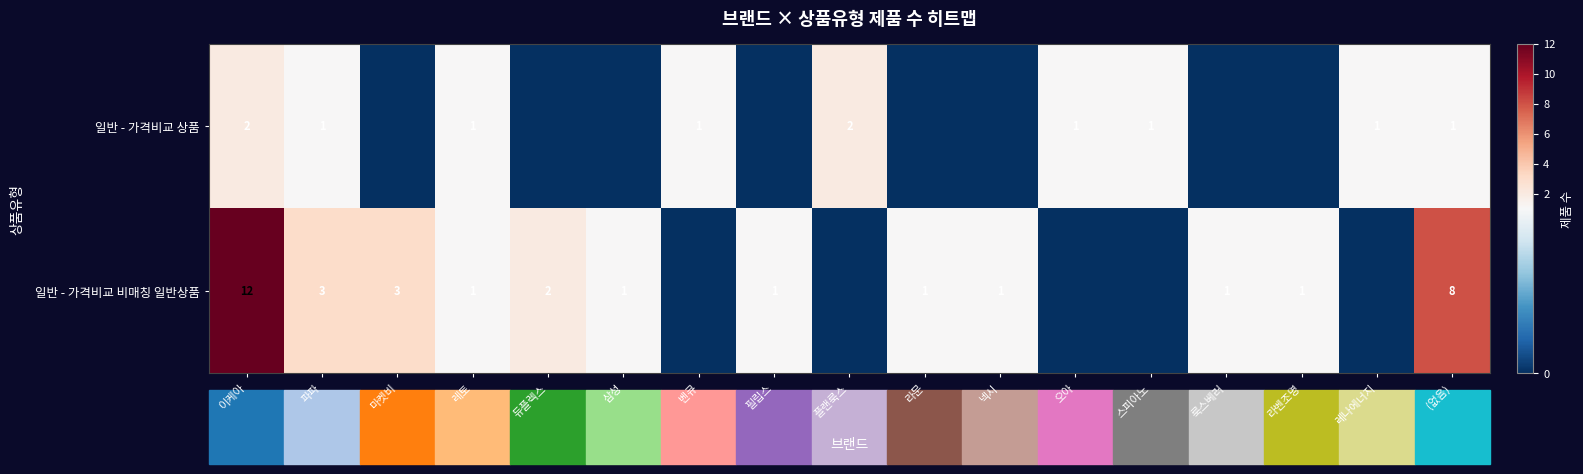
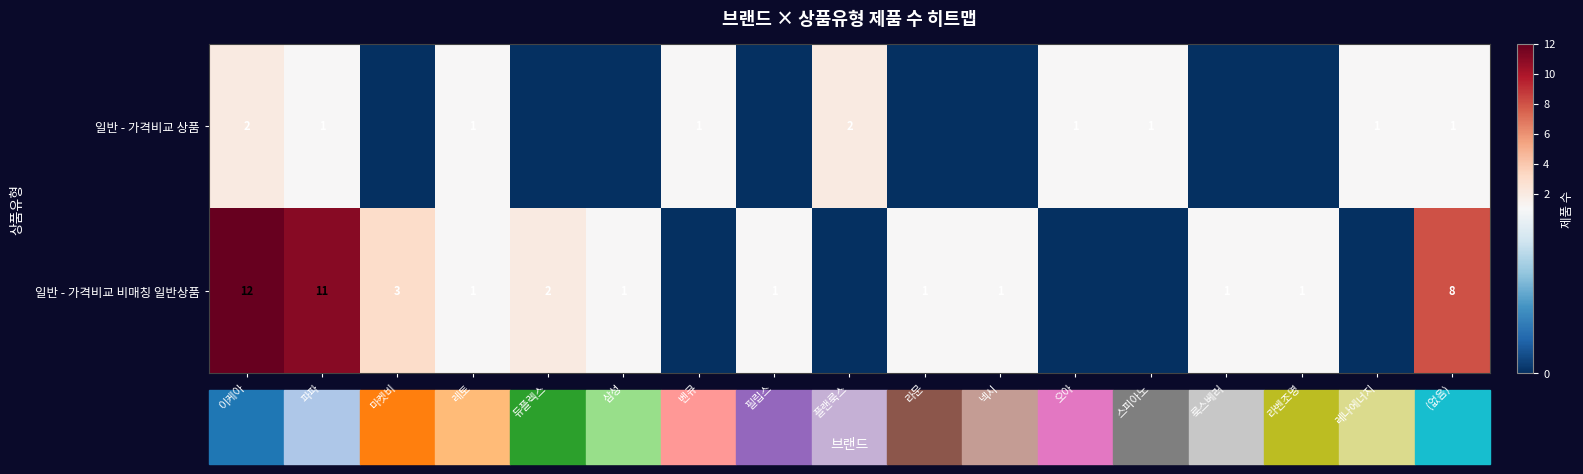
  {
    "일반 - 가격비교 비매칭 일반상품": {
      "이케아": 12,
-     "파파": 3,
+     "파파": 11,
      "마켓비": 3,
      "(없음)": 8
    }
  }
